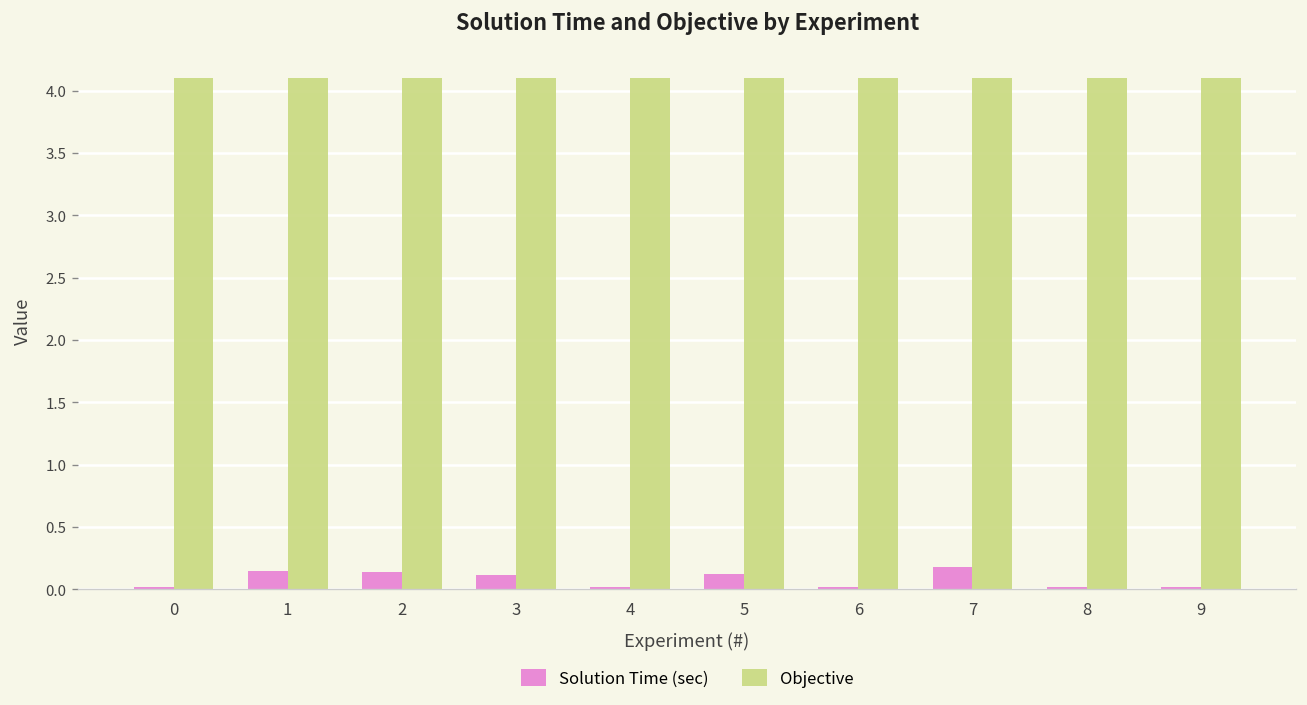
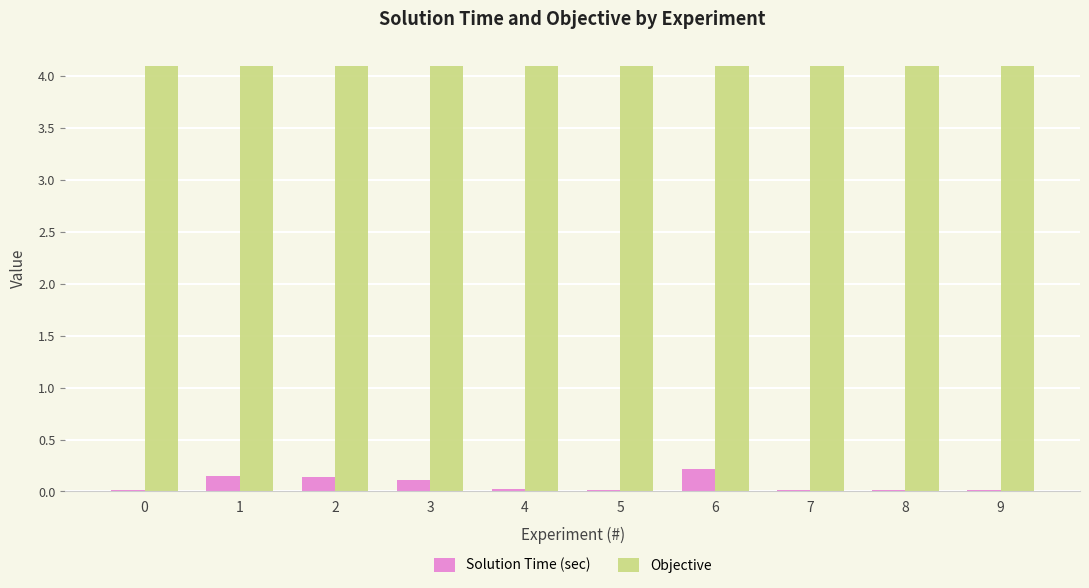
  {
    "Solution Time (sec)": {
      "1": 0.15,
      "2": 0.14,
      "3": 0.11,
-     "5": 0.12,
-     "6": 0.02,
-     "7": 0.18
+     "5": 0.02,
+     "6": 0.21,
+     "7": 0.02
    },
    "Objective": {
      "0": 4.10,
      "1": 4.10,
      "2": 4.10,
      "3": 4.10,
      "4": 4.10,
      "5": 4.10,
      "6": 4.10,
      "7": 4.10,
      "8": 4.10,
      "9": 4.10
    }
  }
